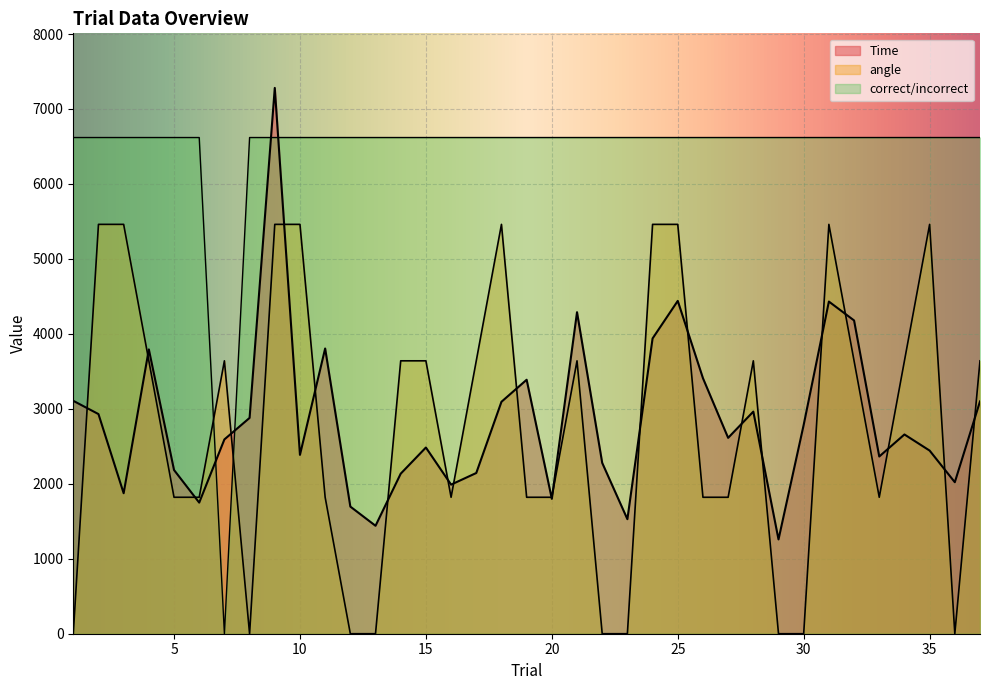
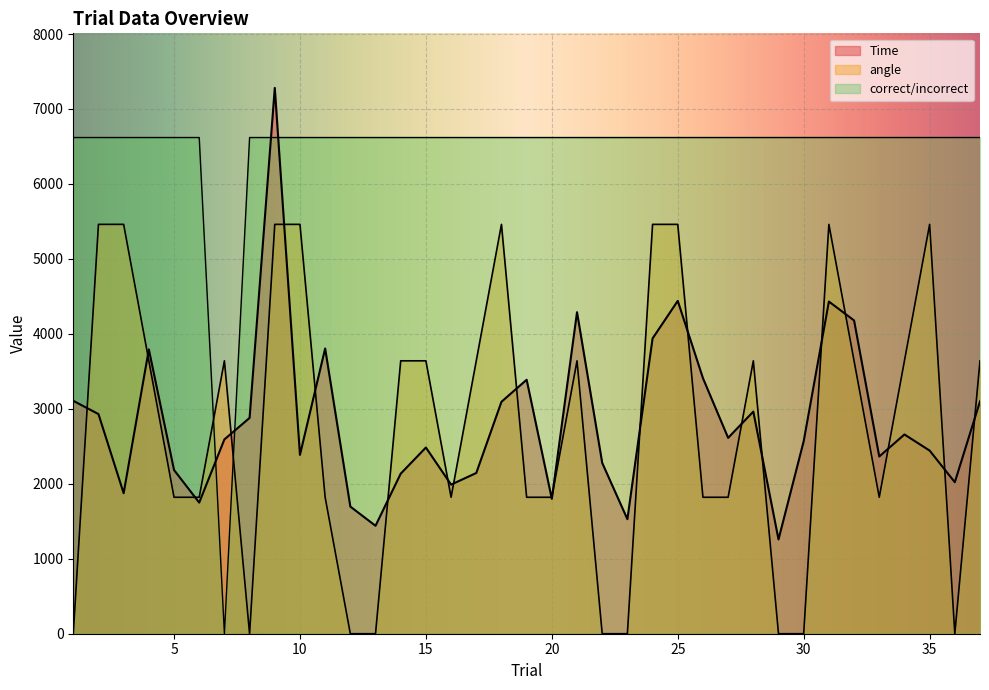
  {
    "Time": {
      "5": 2200,
      "10": 2400,
      "15": 2500,
      "25": 4400,
-     "30": 2800,
+     "30": 2600,
      "35": 2400
    },
    "angle": {
      "5": 1800,
      "10": 5500,
      "15": 3600,
      "25": 5500,
      "30": 0,
      "35": 5500
    },
    "correct/incorrect": {
      "5": 6600,
      "10": 6600,
      "15": 6600,
      "20": 6600,
      "25": 6600,
      "30": 6600,
      "35": 6600
    }
  }
